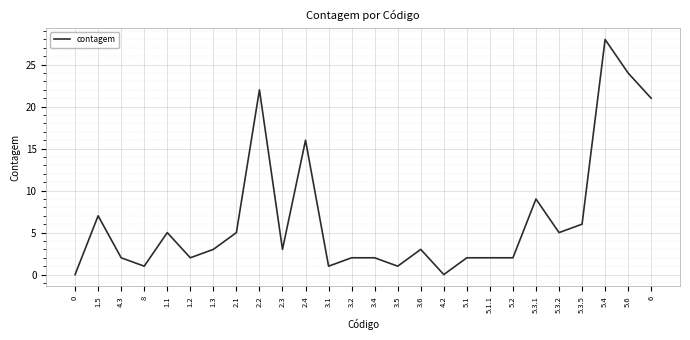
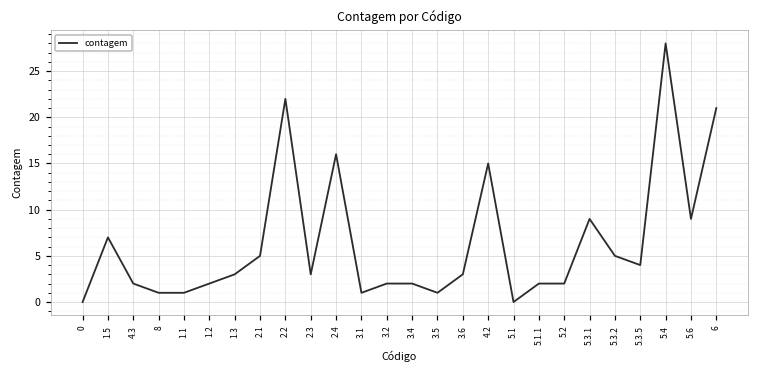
  {
    "0": 0,
    "1.5": 7,
    "4.3": 2,
    "8": 1,
-   "1.1": 5,
+   "1.1": 1,
    "1.2": 2,
    "1.3": 3,
    "2.1": 5,
    "2.2": 22,
    "2.3": 3,
    "2.4": 16,
    "3.1": 1,
    "3.2": 2,
    "3.4": 2,
    "3.5": 1,
    "3.6": 3,
-   "4.2": 0,
-   "5.1": 2,
+   "4.2": 15,
+   "5.1": 0,
    "5.1.1": 2,
    "5.2": 2,
    "5.3.1": 9,
    "5.3.2": 5,
-   "5.3.5": 6,
+   "5.3.5": 4,
    "5.4": 28,
-   "5.6": 24,
+   "5.6": 9,
    "6": 21
  }
